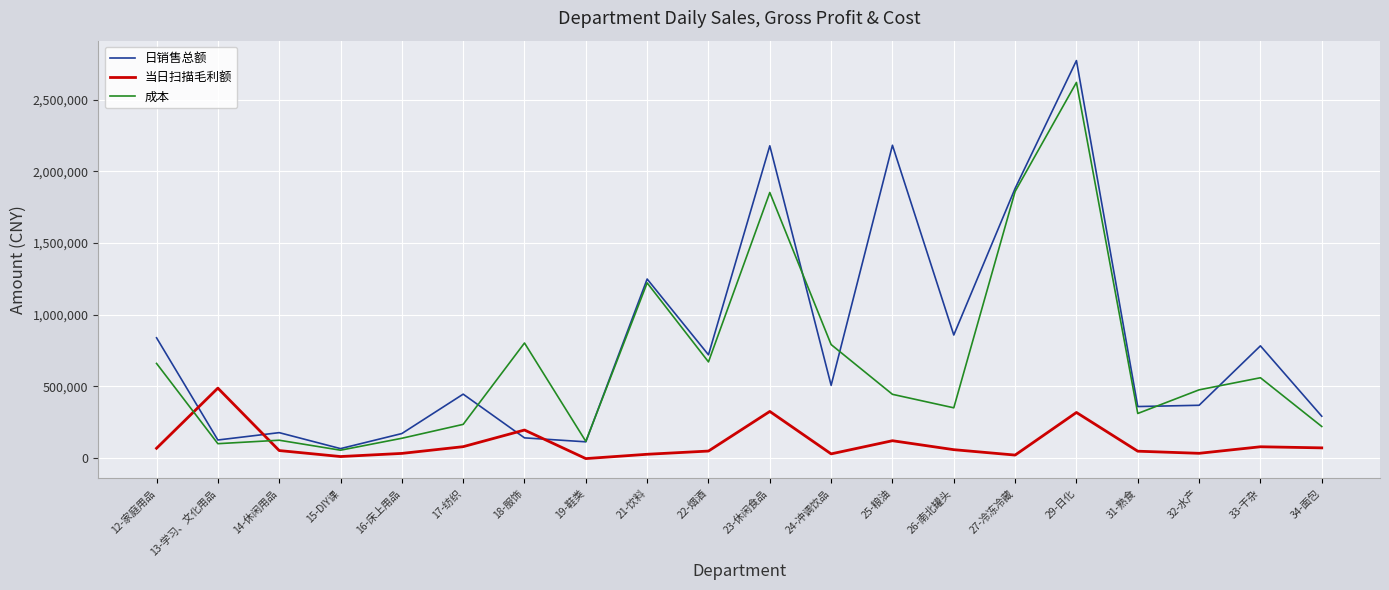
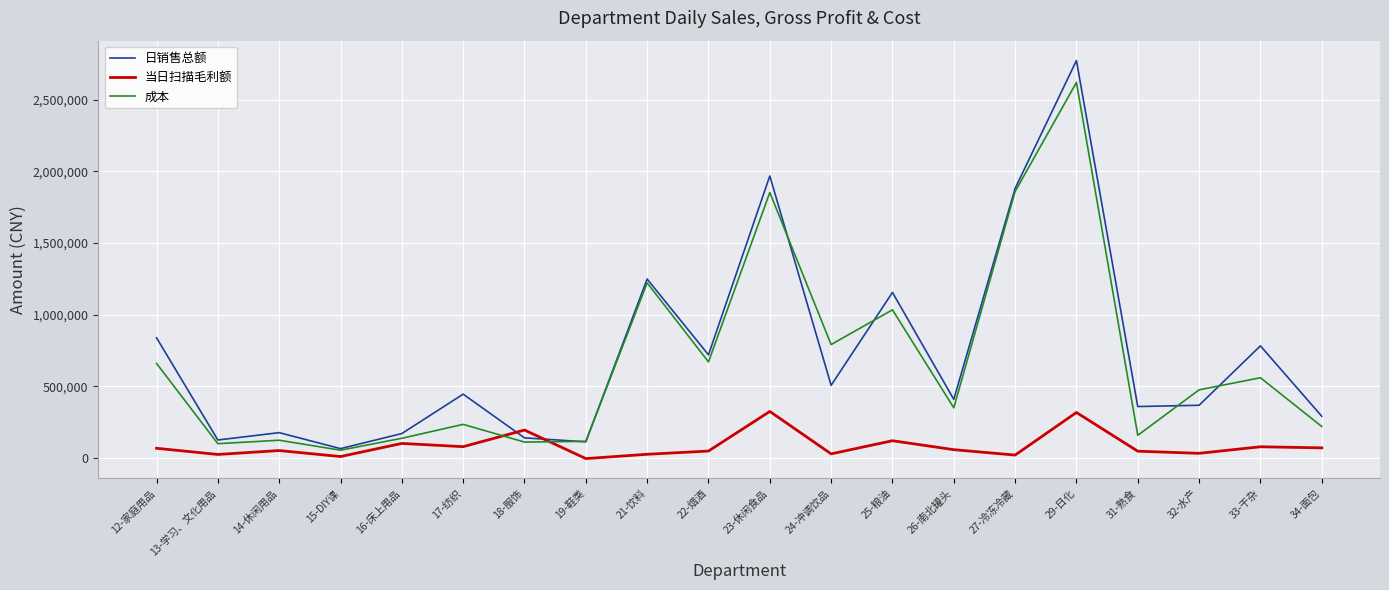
  {
    "日销售总额": {
      "12-家庭用品": "840,000",
      "13-学习、文化用品": "130,000",
      "14-休闲用品": "180,000",
      "16-床上用品": "170,000",
      "17-纺织": "450,000",
      "18-服饰": "140,000",
      "21-饮料": "1,250,000",
      "22-烟酒": "720,000",
-     "23-休闲食品": "2,180,000",
+     "23-休闲食品": "1,970,000",
      "24-冲调饮品": "510,000",
-     "25-粮油": "2,180,000",
-     "26-南北罐头": "860,000",
+     "25-粮油": "1,160,000",
+     "26-南北罐头": "410,000",
      "27-冷冻冷藏": "1,880,000",
      "29-日化": "2,770,000",
      "31-熟食": "360,000",
      "32-水产": "370,000",
      "33-干杂": "780,000",
      "34-面包": "290,000"
    },
    "当日扫描毛利额": {
      "12-家庭用品": "70,000",
-     "13-学习、文化用品": "490,000",
+     "13-学习、文化用品": "30,000",
      "14-休闲用品": "50,000",
      "15-DIY课": "10,000",
-     "16-床上用品": "30,000",
+     "16-床上用品": "100,000",
      "17-纺织": "80,000",
      "18-服饰": "200,000",
      "19-鞋类": "0",
      "21-饮料": "30,000",
      "22-烟酒": "50,000",
      "23-休闲食品": "330,000",
      "24-冲调饮品": "30,000",
      "25-粮油": "120,000",
      "26-南北罐头": "60,000",
      "27-冷冻冷藏": "20,000",
      "29-日化": "320,000",
      "31-熟食": "50,000",
      "32-水产": "30,000",
      "33-干杂": "80,000",
      "34-面包": "70,000"
    },
    "成本": {
      "12-家庭用品": "660,000",
      "13-学习、文化用品": "100,000",
      "14-休闲用品": "120,000",
      "16-床上用品": "140,000",
      "17-纺织": "240,000",
-     "18-服饰": "800,000",
+     "18-服饰": "110,000",
      "21-饮料": "1,220,000",
      "22-烟酒": "670,000",
      "23-休闲食品": "1,850,000",
      "24-冲调饮品": "790,000",
-     "25-粮油": "440,000",
+     "25-粮油": "1,030,000",
      "26-南北罐头": "350,000",
      "27-冷冻冷藏": "1,860,000",
      "29-日化": "2,620,000",
-     "31-熟食": "310,000",
+     "31-熟食": "160,000",
      "32-水产": "480,000",
      "33-干杂": "560,000",
      "34-面包": "220,000"
    }
  }
